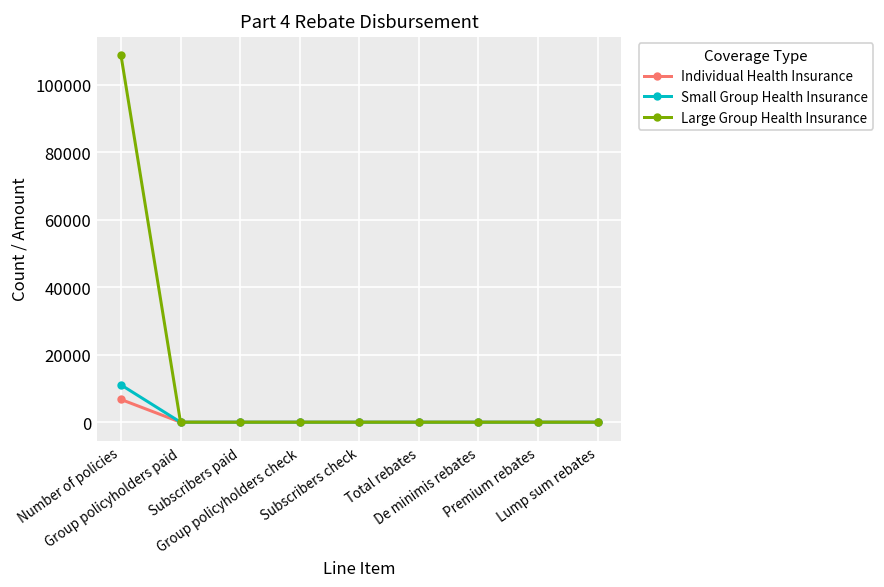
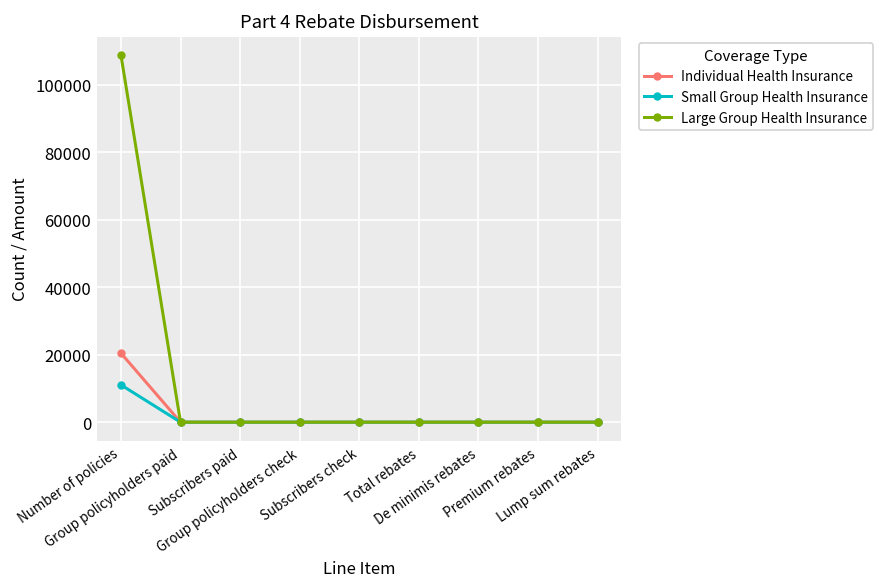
  {
    "Individual Health Insurance": {
-     "Number of policies": 7000
+     "Number of policies": 20000
    },
    "Small Group Health Insurance": {
      "Number of policies": 11000
    },
    "Large Group Health Insurance": {
      "Number of policies": 109000
    }
  }
